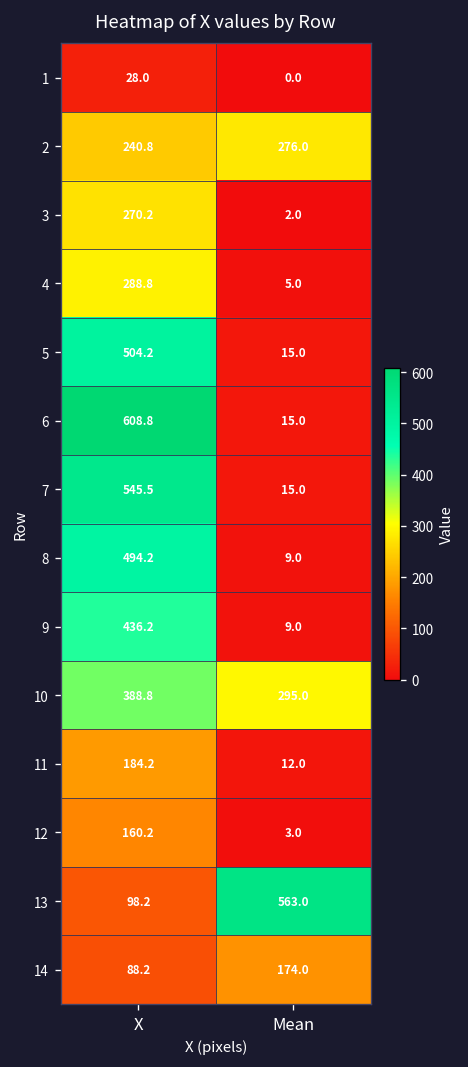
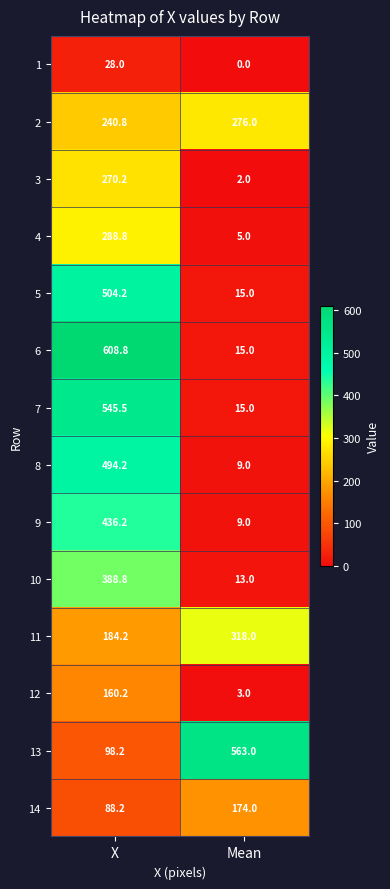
  {
    "1": {
      "X": 28.0,
      "Mean": 0.0
    },
    "2": {
      "X": 240.8,
      "Mean": 276.0
    },
    "3": {
      "X": 270.2,
      "Mean": 2.0
    },
    "4": {
      "X": 288.8,
      "Mean": 5.0
    },
    "5": {
      "X": 504.2,
      "Mean": 15.0
    },
    "6": {
      "X": 608.8,
      "Mean": 15.0
    },
    "7": {
      "X": 545.5,
      "Mean": 15.0
    },
    "8": {
      "X": 494.2,
      "Mean": 9.0
    },
    "9": {
      "X": 436.2,
      "Mean": 9.0
    },
    "10": {
      "X": 388.8,
-     "Mean": 295.0
+     "Mean": 13.0
    },
    "11": {
      "X": 184.2,
-     "Mean": 12.0
+     "Mean": 318.0
    },
    "12": {
      "X": 160.2,
      "Mean": 3.0
    },
    "13": {
      "X": 98.2,
      "Mean": 563.0
    },
    "14": {
      "X": 88.2,
      "Mean": 174.0
    }
  }
